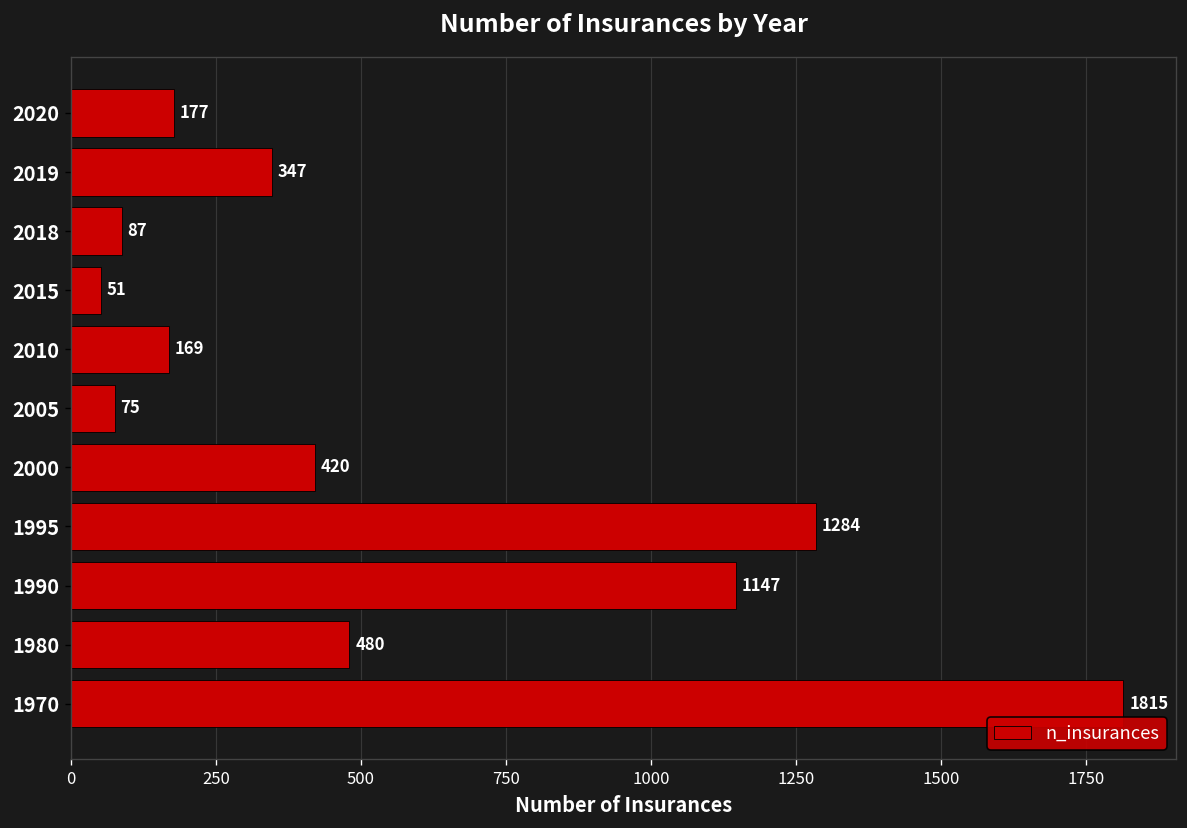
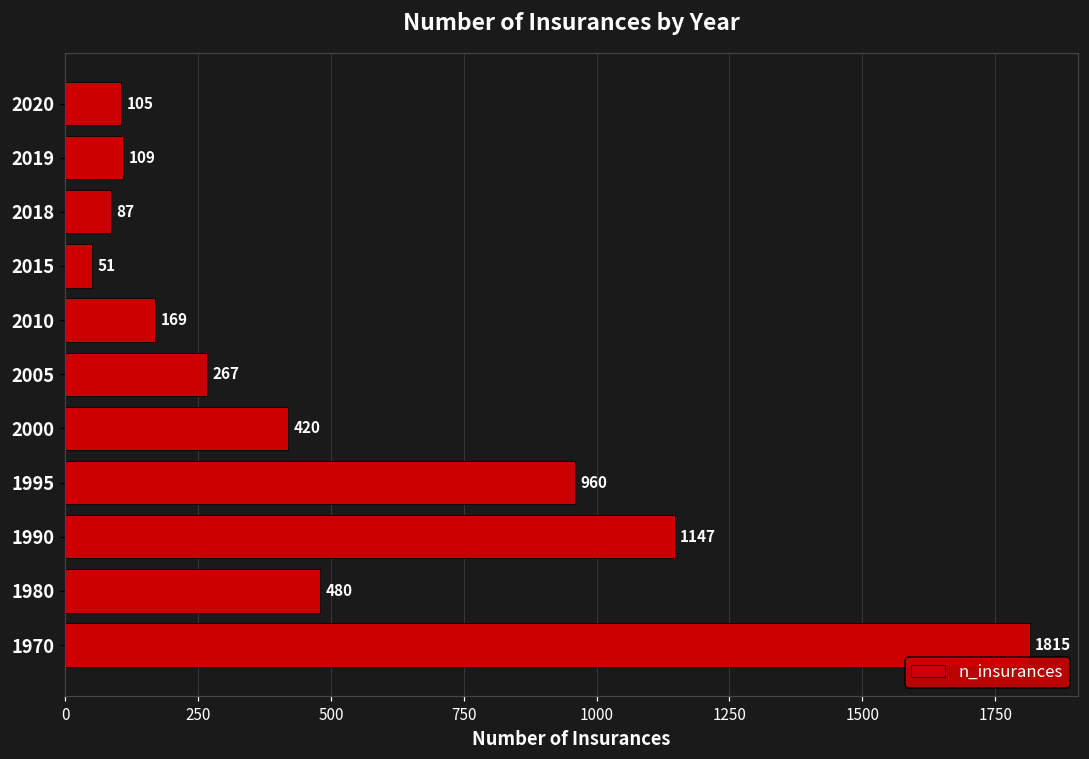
  {
-   "2020": 177,
-   "2019": 347,
+   "2020": 105,
+   "2019": 109,
    "2018": 87,
    "2015": 51,
    "2010": 169,
-   "2005": 75,
+   "2005": 267,
    "2000": 420,
-   "1995": 1284,
+   "1995": 960,
    "1990": 1147,
    "1980": 480,
    "1970": 1815
  }
